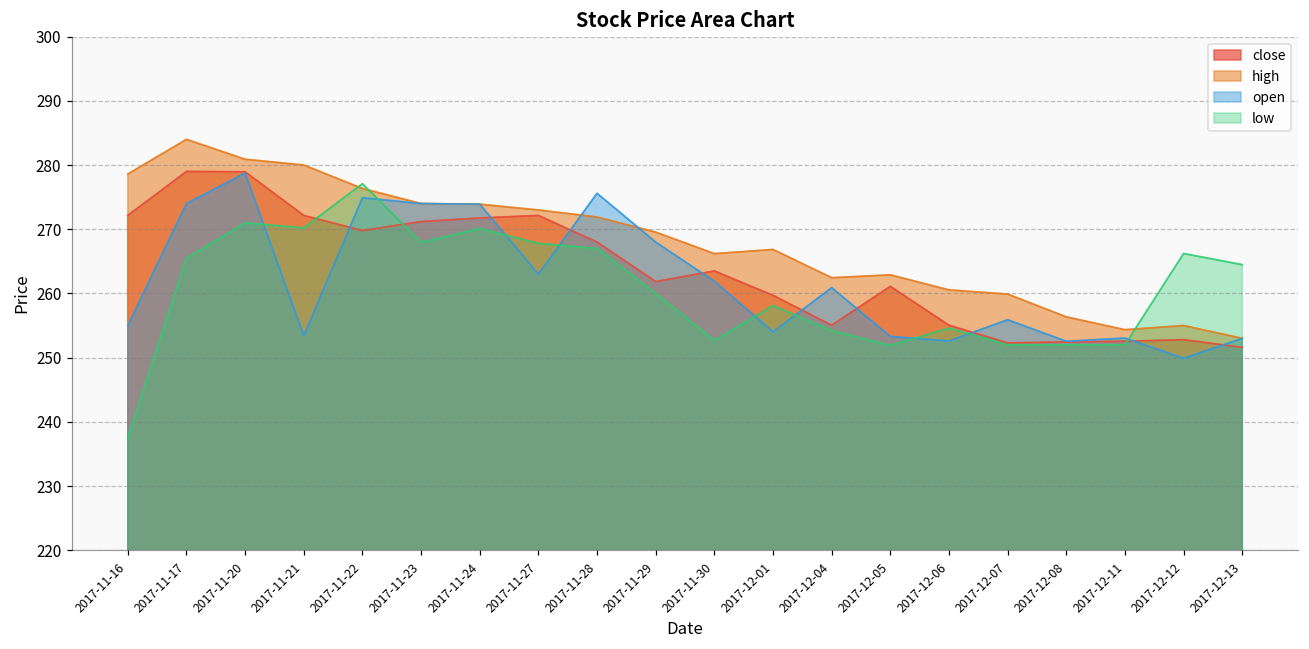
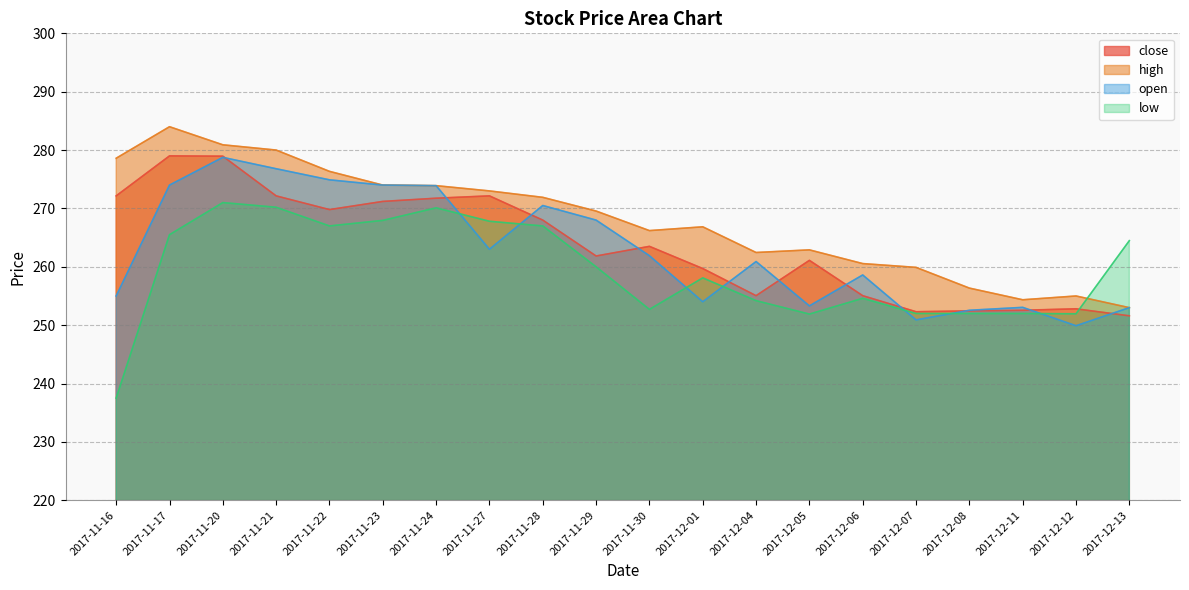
  {
    "open": {
      "2017-11-16": 255,
      "2017-11-17": 274,
-     "2017-11-21": 253,
+     "2017-11-21": 277,
      "2017-11-22": 275,
      "2017-11-27": 263,
-     "2017-11-28": 276,
+     "2017-11-28": 271,
      "2017-11-29": 268,
      "2017-11-30": 262,
      "2017-12-01": 254,
      "2017-12-04": 261,
      "2017-12-05": 253,
-     "2017-12-06": 253,
-     "2017-12-07": 256,
+     "2017-12-06": 259,
+     "2017-12-07": 251,
      "2017-12-11": 253,
      "2017-12-12": 250
    },
    "low": {
      "2017-11-16": 238,
      "2017-11-17": 266,
      "2017-11-20": 271,
      "2017-11-21": 270,
-     "2017-11-22": 277,
+     "2017-11-22": 267,
      "2017-11-23": 268,
      "2017-11-24": 270,
      "2017-11-27": 268,
      "2017-11-28": 267,
      "2017-11-29": 260,
      "2017-11-30": 253,
      "2017-12-01": 258,
      "2017-12-04": 254,
      "2017-12-05": 252,
      "2017-12-06": 255,
      "2017-12-08": 252,
      "2017-12-11": 252,
-     "2017-12-12": 266,
+     "2017-12-12": 252,
      "2017-12-13": 264
    }
  }
